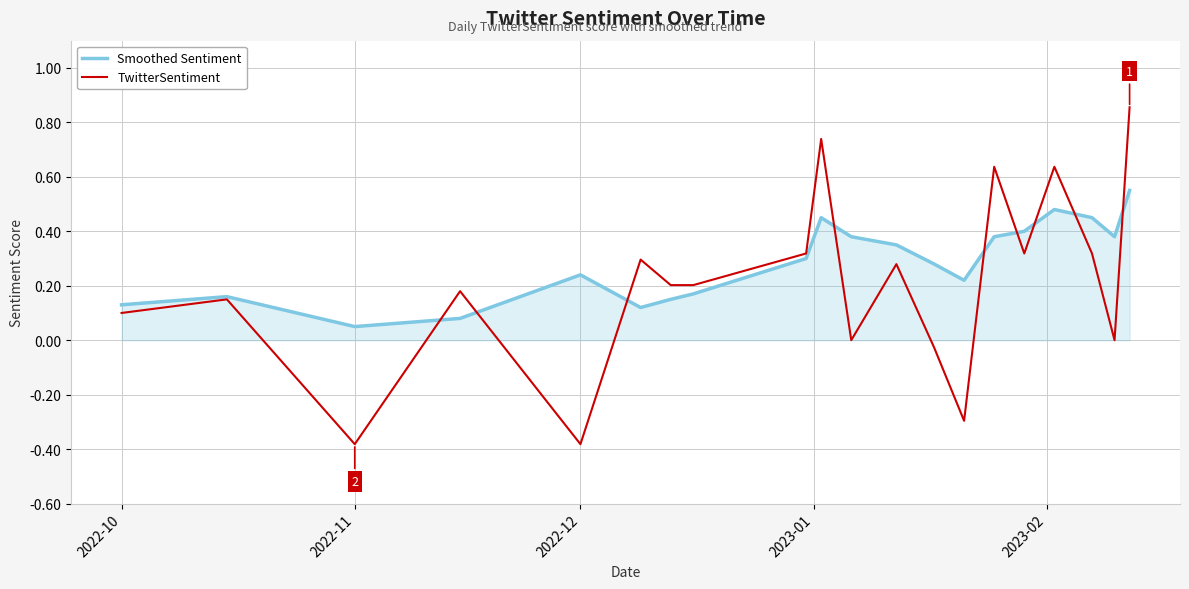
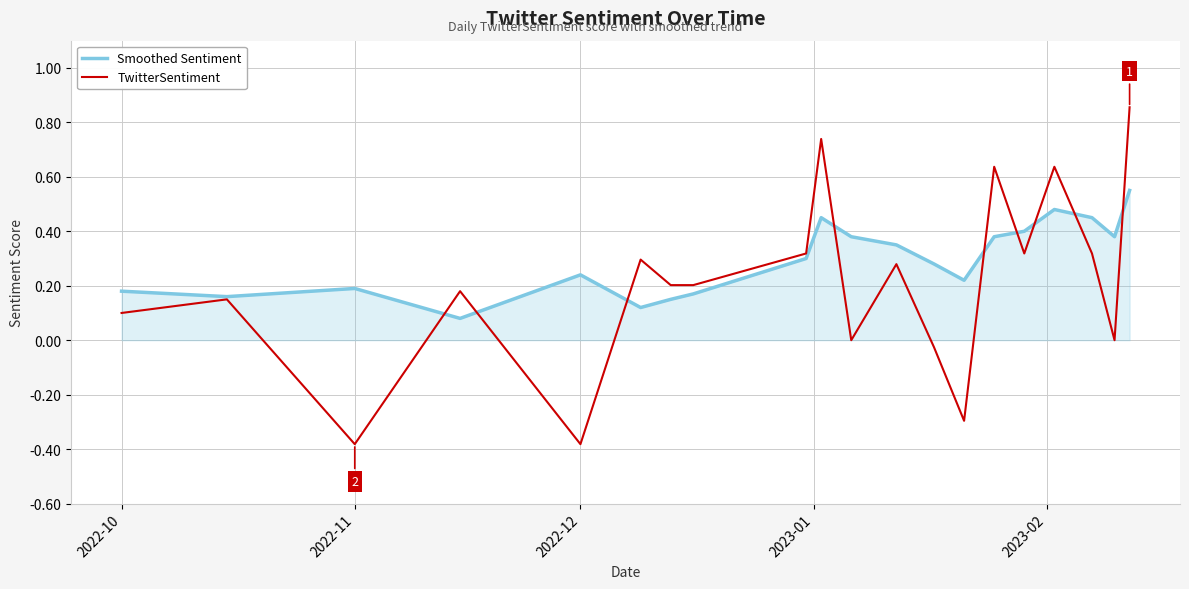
  {
    "Smoothed Sentiment": {
-     "2022-10": 0.13,
-     "2022-11": 0.05,
+     "2022-10": 0.18,
+     "2022-11": 0.19,
      "2022-12": 0.24
    },
    "TwitterSentiment": {
      "2022-10": 0.10,
      "2022-12": -0.38
    }
  }
